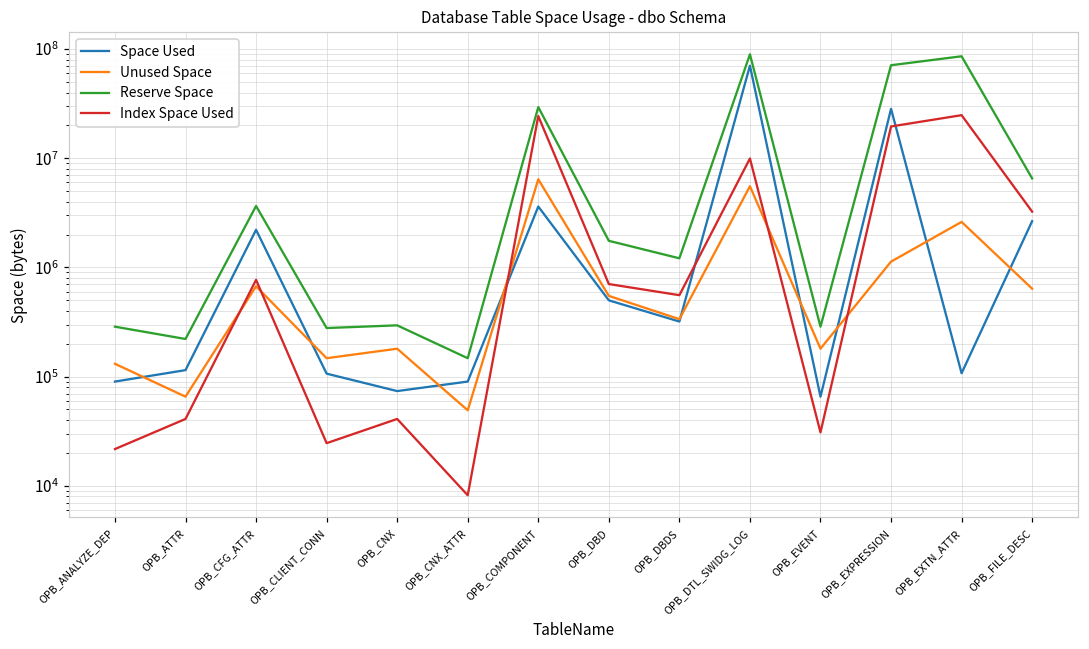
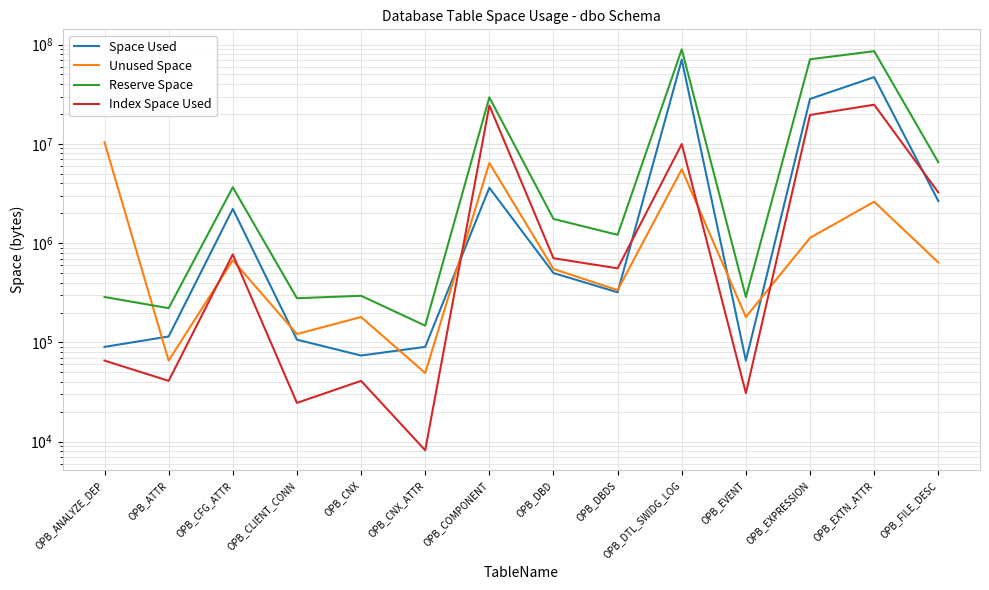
  {
    "Space Used": {
      "OPB_ANALYZE_DEP": 90000,
      "OPB_ATTR": 110000,
      "OPB_CFG_ATTR": 2200000,
      "OPB_CLIENT_CONN": 110000,
      "OPB_CNX": 70000,
      "OPB_CNX_ATTR": 90000,
      "OPB_COMPONENT": 3600000,
      "OPB_DBD": 500000,
      "OPB_DTL_SWIDG_LOG": 70000000,
      "OPB_EVENT": 70000,
      "OPB_EXPRESSION": 28000000,
-     "OPB_EXTN_ATTR": 110000,
+     "OPB_EXTN_ATTR": 50000000,
      "OPB_FILE_DESC": 2700000
    },
    "Unused Space": {
-     "OPB_ANALYZE_DEP": 130000,
+     "OPB_ANALYZE_DEP": 10000000,
      "OPB_ATTR": 70000,
      "OPB_CFG_ATTR": 700000,
-     "OPB_CLIENT_CONN": 150000,
+     "OPB_CLIENT_CONN": 120000,
      "OPB_CNX": 180000,
      "OPB_CNX_ATTR": 50000,
      "OPB_COMPONENT": 6000000,
      "OPB_DBD": 500000,
      "OPB_DTL_SWIDG_LOG": 6000000,
      "OPB_EVENT": 180000,
      "OPB_EXPRESSION": 1100000,
      "OPB_EXTN_ATTR": 2600000,
      "OPB_FILE_DESC": 600000
    },
    "Reserve Space": {
      "OPB_ANALYZE_DEP": 290000,
      "OPB_ATTR": 220000,
      "OPB_CFG_ATTR": 3700000,
      "OPB_CLIENT_CONN": 280000,
      "OPB_CNX": 290000,
      "OPB_CNX_ATTR": 150000,
      "OPB_COMPONENT": 29000000,
      "OPB_DBD": 1800000,
      "OPB_DBDS": 1200000,
      "OPB_DTL_SWIDG_LOG": 90000000,
      "OPB_EVENT": 290000,
      "OPB_EXPRESSION": 70000000,
      "OPB_EXTN_ATTR": 90000000,
      "OPB_FILE_DESC": 7000000
    },
    "Index Space Used": {
-     "OPB_ANALYZE_DEP": 22000,
+     "OPB_ANALYZE_DEP": 70000,
      "OPB_ATTR": 41000,
      "OPB_CFG_ATTR": 800000,
      "OPB_CLIENT_CONN": 25000,
      "OPB_CNX": 41000,
      "OPB_CNX_ATTR": 8000,
      "OPB_COMPONENT": 24000000,
      "OPB_DBD": 700000,
      "OPB_DBDS": 600000,
      "OPB_DTL_SWIDG_LOG": 10000000,
      "OPB_EVENT": 31000,
      "OPB_EXPRESSION": 20000000,
      "OPB_EXTN_ATTR": 25000000,
      "OPB_FILE_DESC": 3200000
    }
  }
